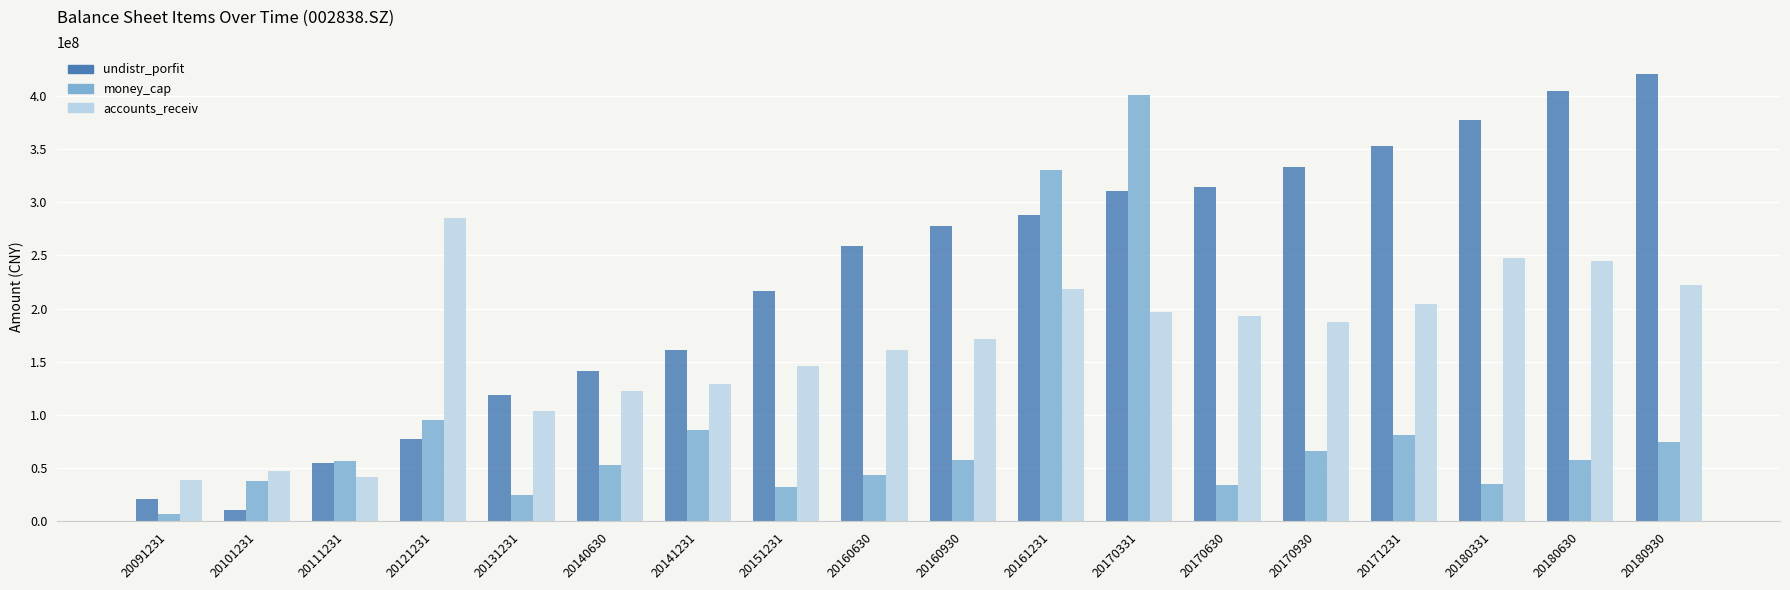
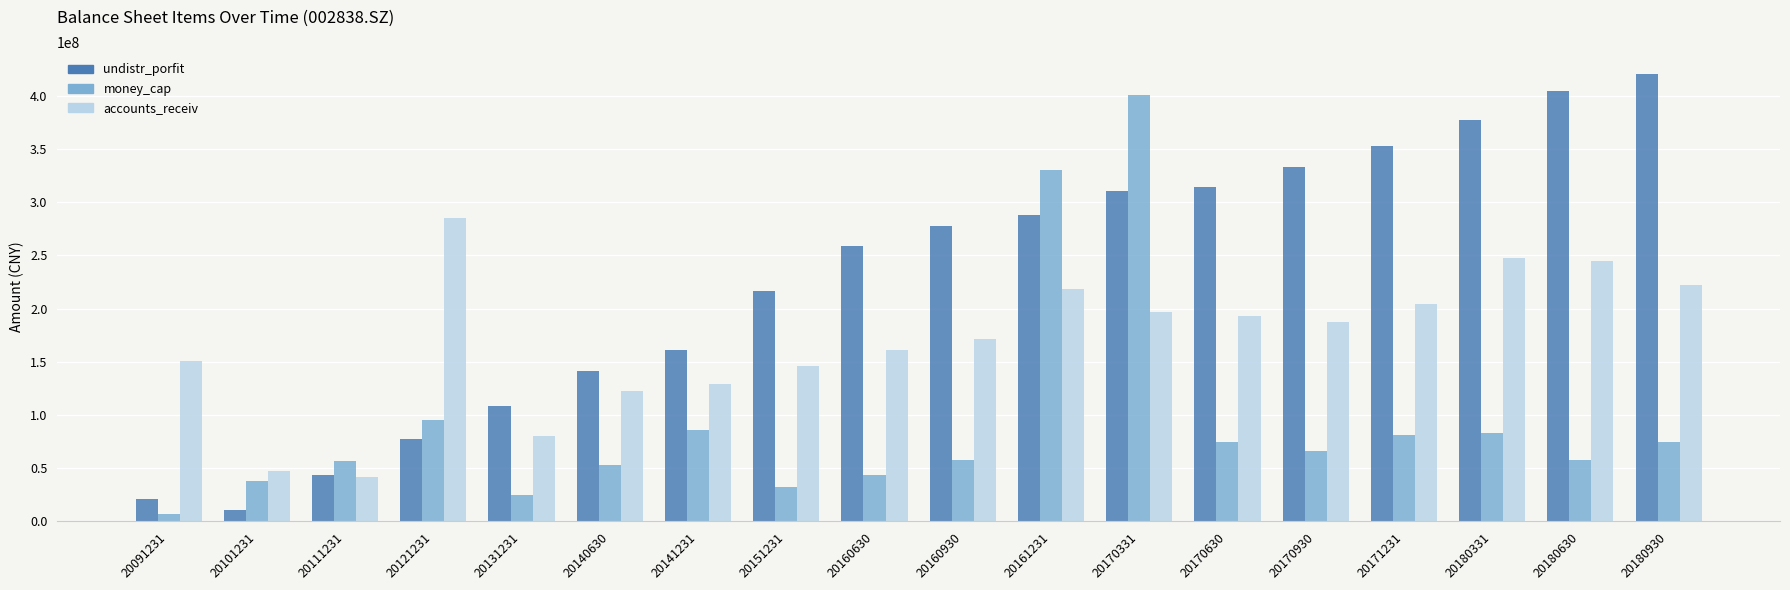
  {
    "undistr_porfit": {
      "20091231": 21000000,
      "20101231": 11000000,
-     "20111231": 55000000,
+     "20111231": 44000000,
      "20121231": 77000000,
-     "20131231": 119000000,
+     "20131231": 109000000,
      "20140630": 141000000,
      "20141231": 162000000,
      "20151231": 216000000,
      "20160630": 259000000,
      "20160930": 278000000,
      "20161231": 288000000,
      "20170331": 310000000,
      "20170630": 314000000,
      "20170930": 333000000,
      "20171231": 353000000,
      "20180331": 378000000,
      "20180630": 404000000,
      "20180930": 420000000
    },
    "money_cap": {
      "20091231": 7000000,
      "20101231": 38000000,
      "20111231": 56000000,
      "20121231": 96000000,
      "20131231": 25000000,
      "20140630": 53000000,
      "20141231": 86000000,
      "20151231": 32000000,
      "20160630": 44000000,
      "20160930": 58000000,
      "20161231": 330000000,
      "20170331": 401000000,
-     "20170630": 35000000,
+     "20170630": 75000000,
      "20170930": 67000000,
      "20171231": 82000000,
-     "20180331": 35000000,
+     "20180331": 83000000,
      "20180630": 58000000,
      "20180930": 74000000
    },
    "accounts_receiv": {
-     "20091231": 39000000,
+     "20091231": 151000000,
      "20101231": 47000000,
      "20111231": 42000000,
      "20121231": 285000000,
-     "20131231": 104000000,
+     "20131231": 81000000,
      "20140630": 122000000,
      "20141231": 129000000,
      "20151231": 146000000,
      "20160630": 161000000,
      "20160930": 171000000,
      "20161231": 219000000,
      "20170331": 196000000,
      "20170630": 193000000,
      "20170930": 187000000,
      "20171231": 204000000,
      "20180331": 248000000,
      "20180630": 244000000,
      "20180930": 222000000
    }
  }
